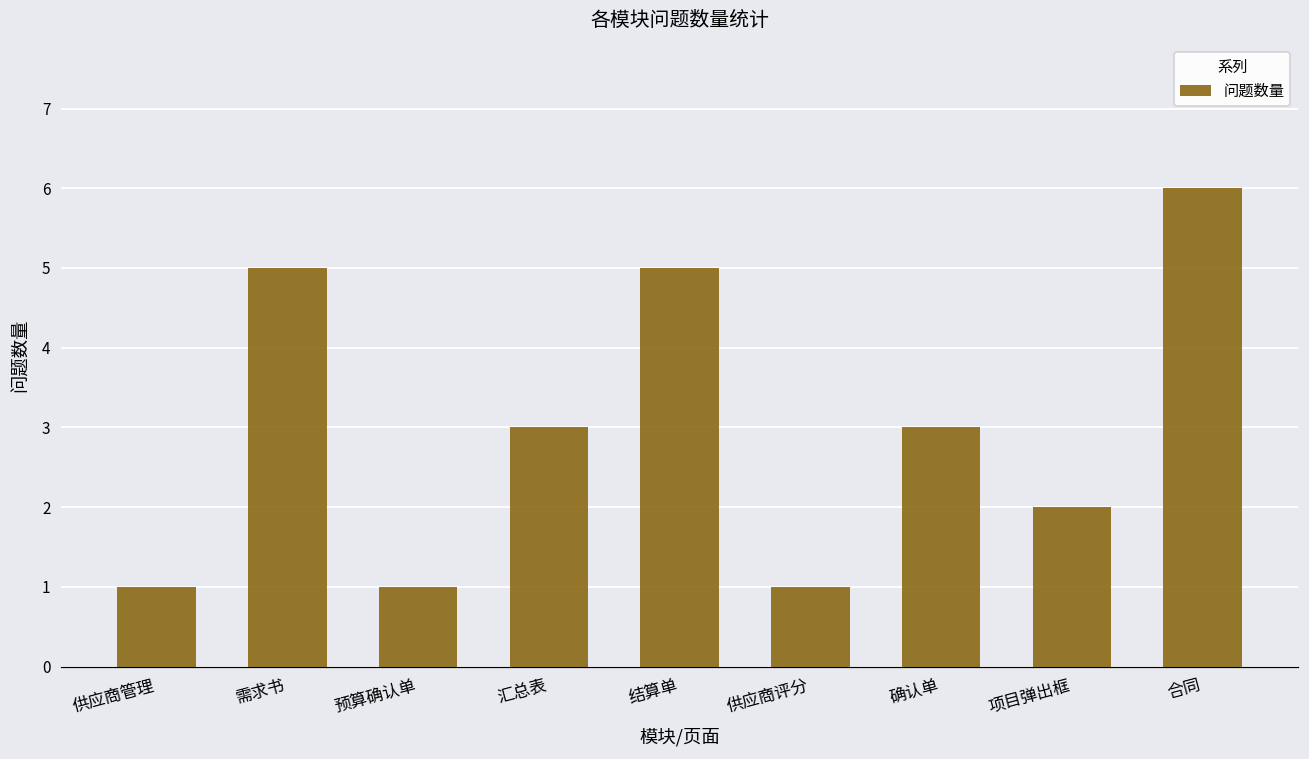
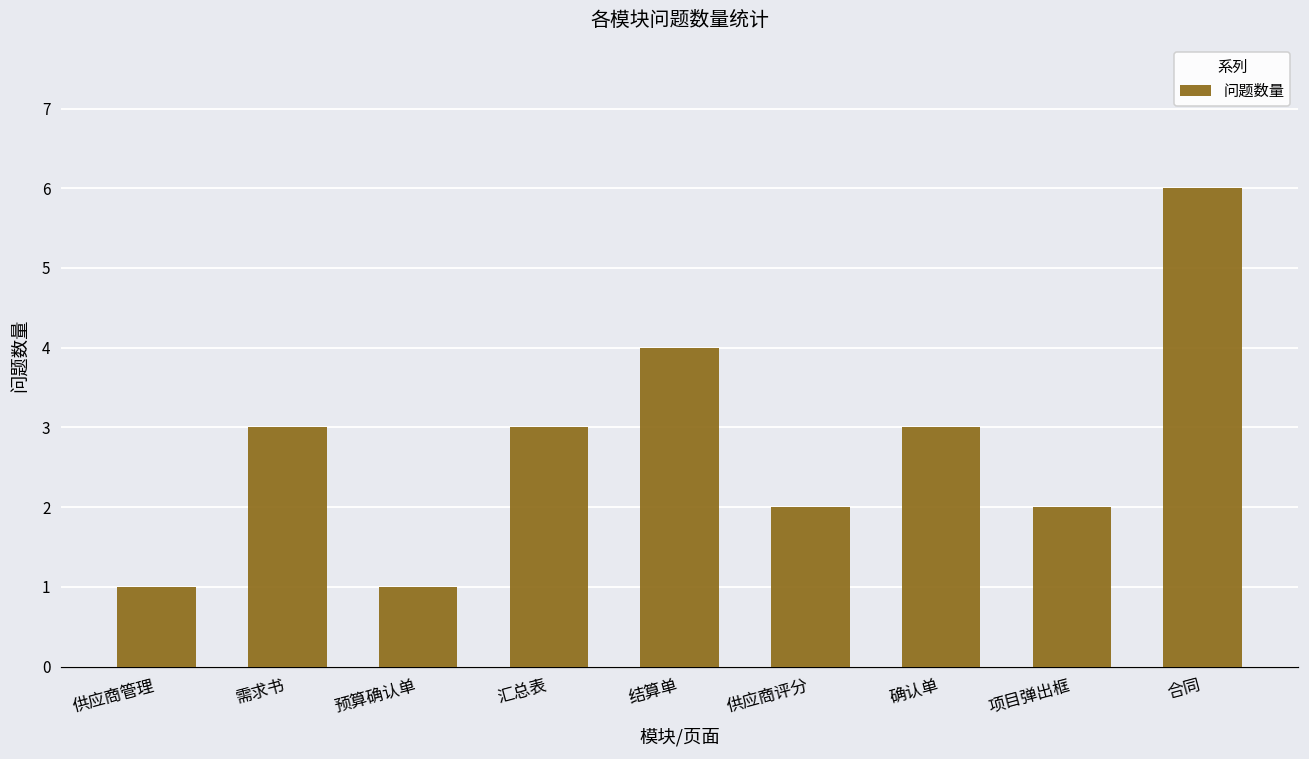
  {
    "供应商管理": 1,
-   "需求书": 5,
+   "需求书": 3,
    "预算确认单": 1,
    "汇总表": 3,
-   "结算单": 5,
-   "供应商评分": 1,
+   "结算单": 4,
+   "供应商评分": 2,
    "确认单": 3,
    "项目弹出框": 2,
    "合同": 6
  }
